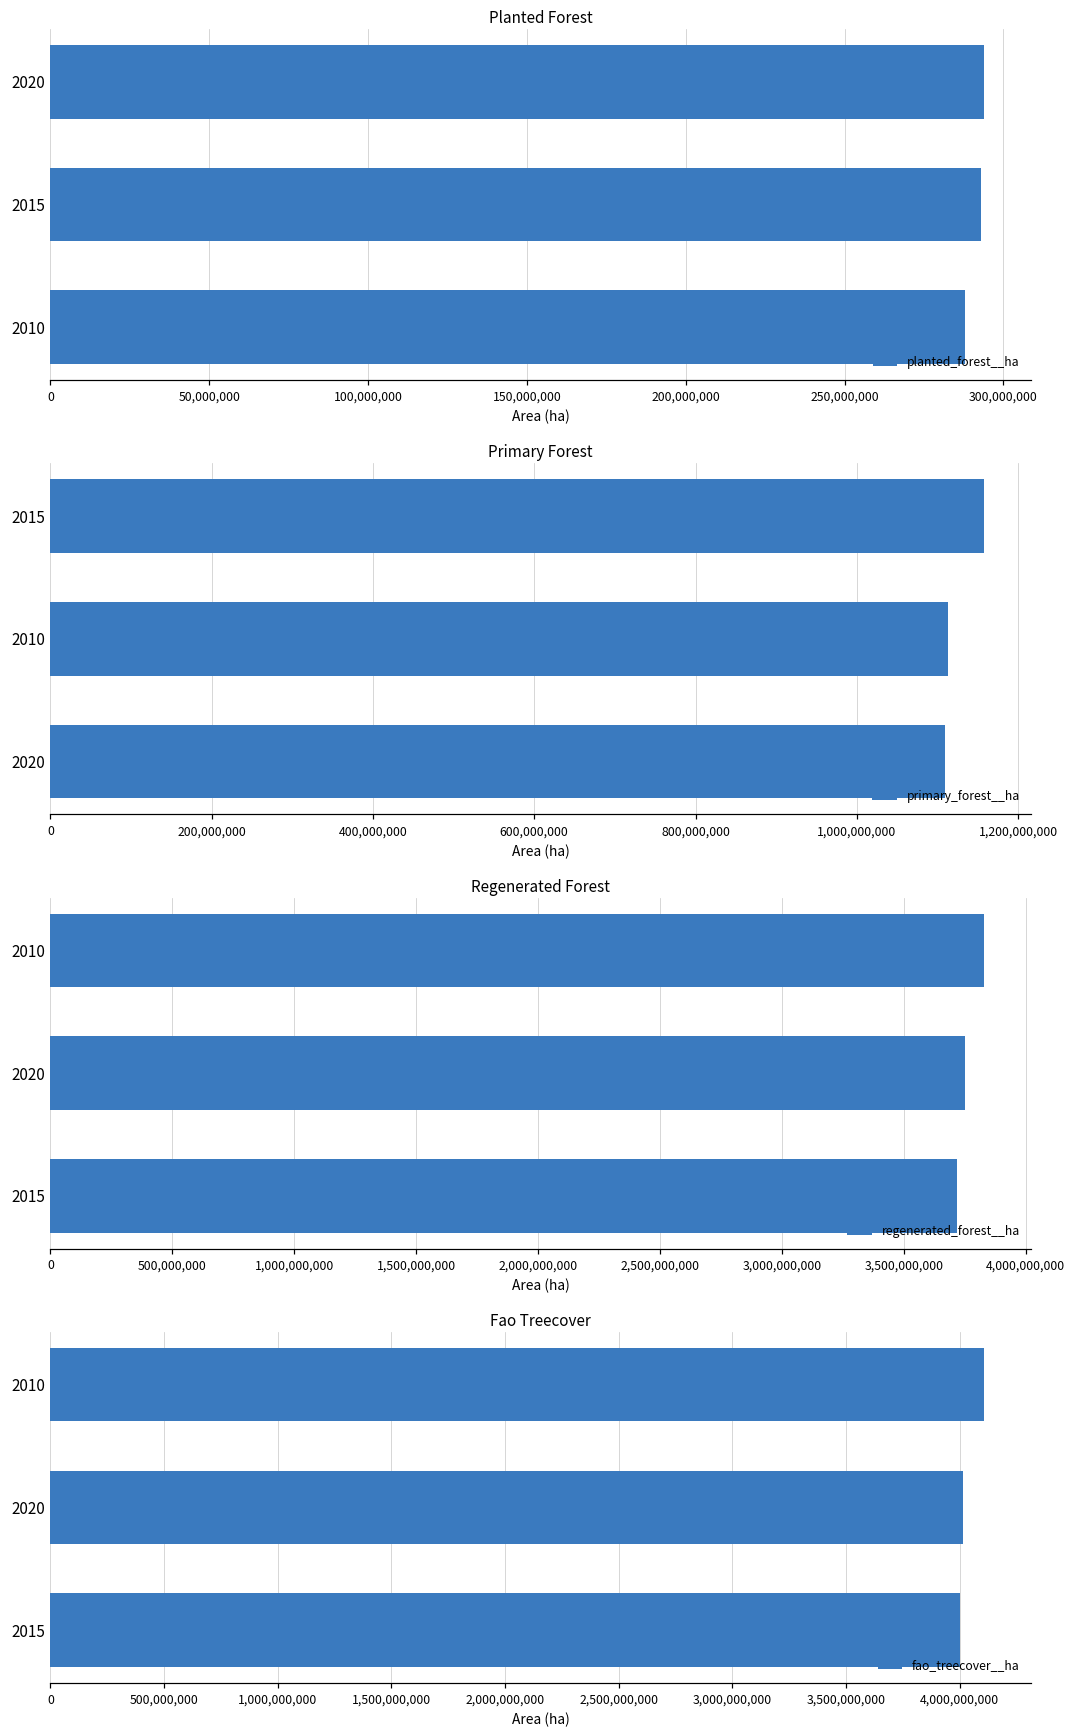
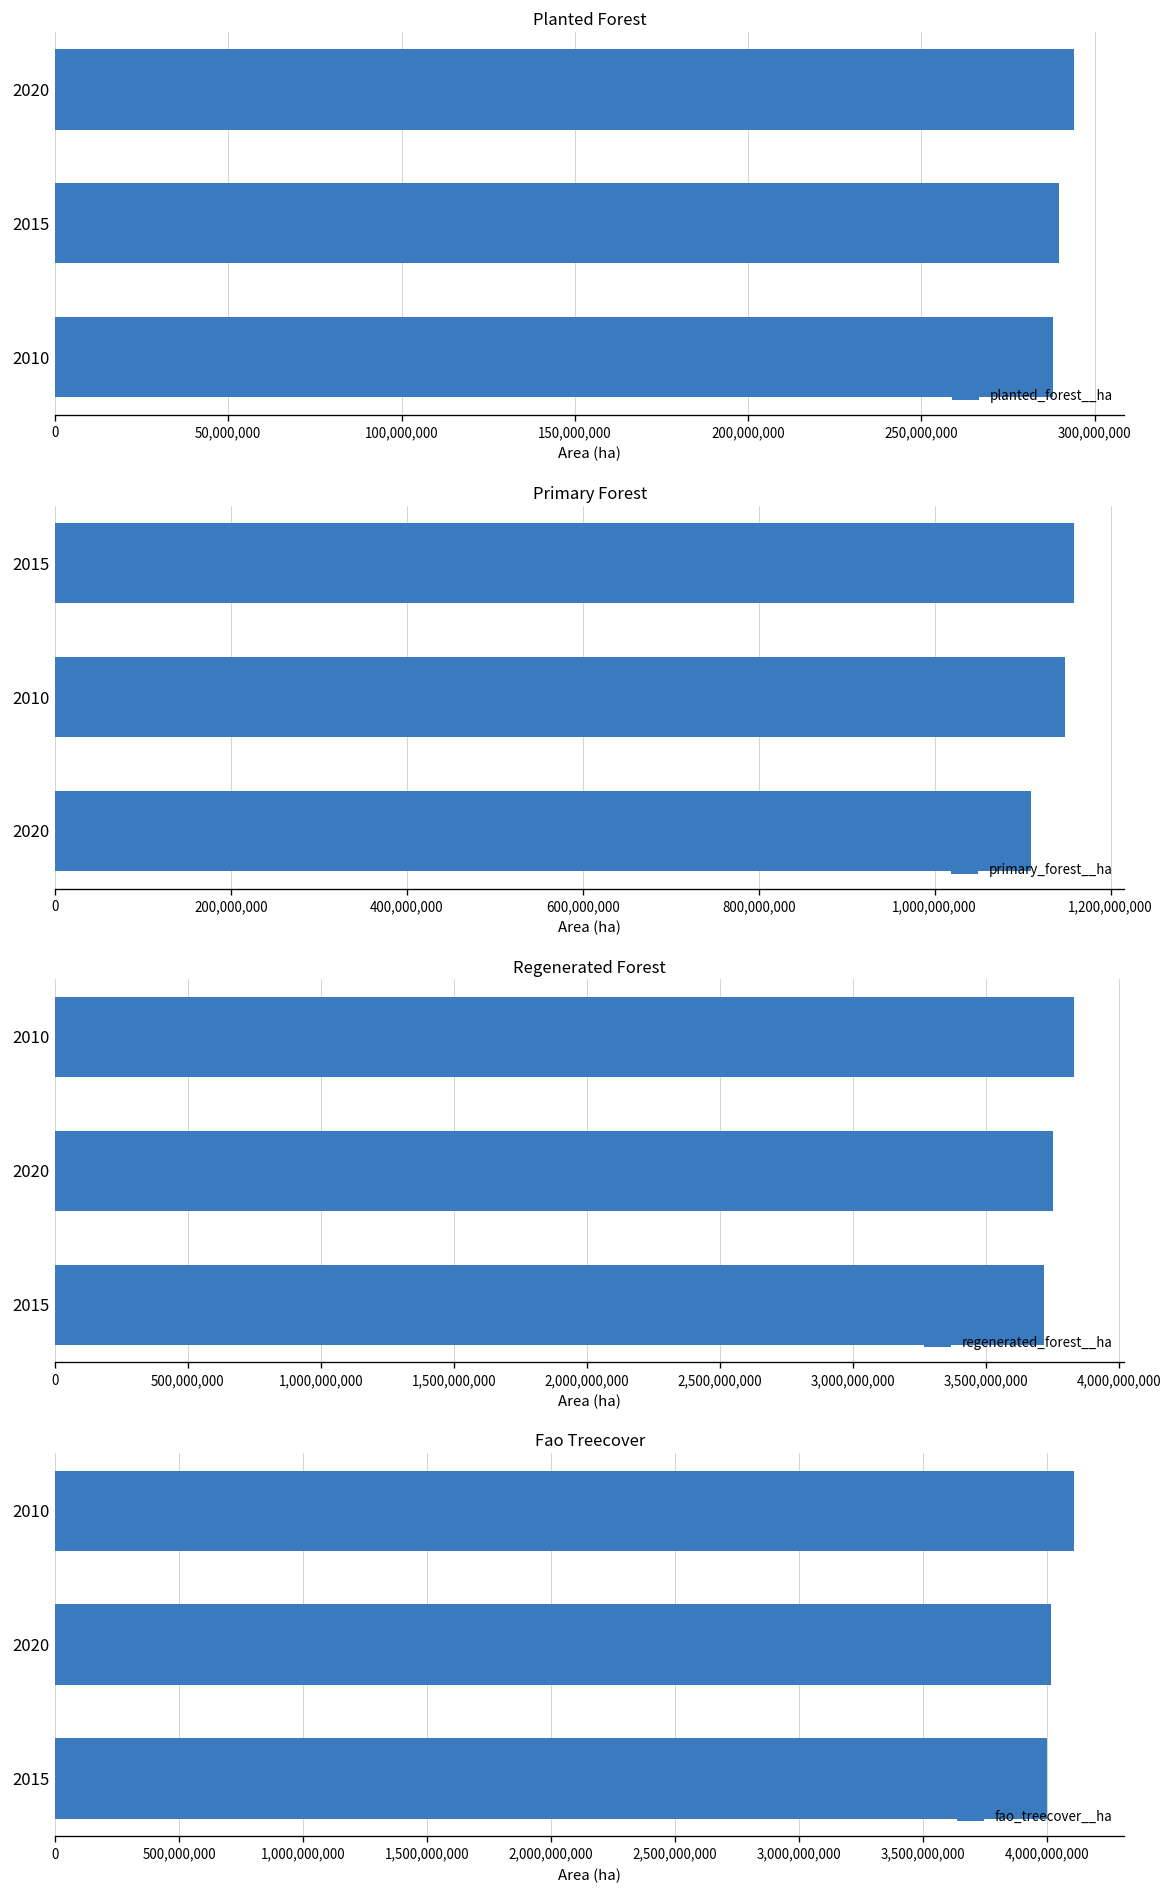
  {
    "Planted Forest": {
      "2020": "294,000,000",
-     "2015": "293,000,000",
+     "2015": "290,000,000",
      "2010": "288,000,000"
    },
    "Primary Forest": {
      "2015": "1,160,000,000",
-     "2010": "1,110,000,000",
+     "2010": "1,150,000,000",
      "2020": "1,110,000,000"
    },
    "Regenerated Forest": {
      "2010": "3,830,000,000",
      "2020": "3,750,000,000",
      "2015": "3,720,000,000"
    },
    "Fao Treecover": {
      "2010": "4,110,000,000",
      "2020": "4,010,000,000",
      "2015": "4,000,000,000"
    }
  }
